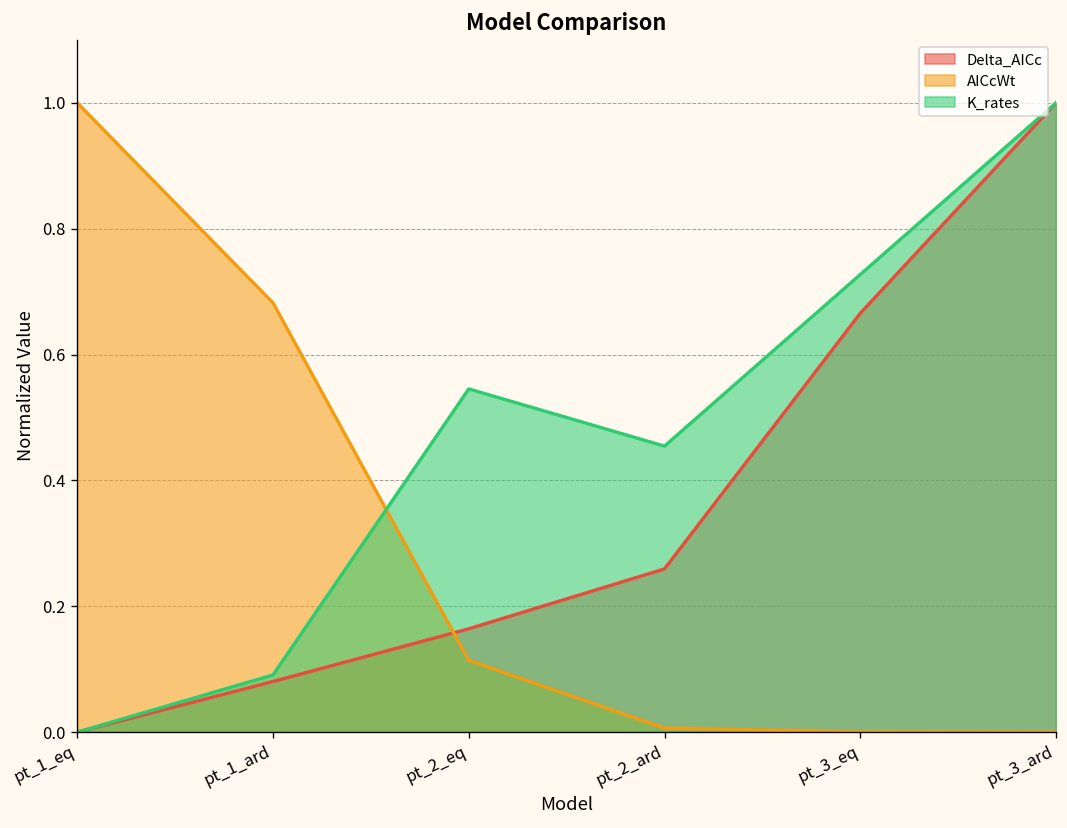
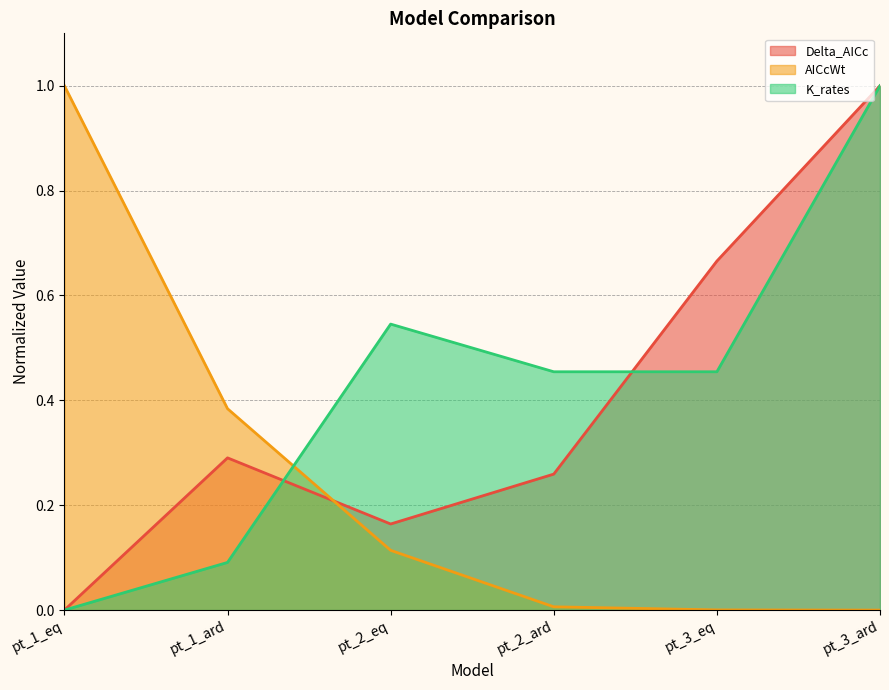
  {
    "Delta_AICc": {
-     "pt_1_ard": 0.08,
+     "pt_1_ard": 0.29,
      "pt_2_eq": 0.16,
      "pt_2_ard": 0.26,
      "pt_3_eq": 0.67
    },
    "AICcWt": {
      "pt_1_eq": 1.00,
-     "pt_1_ard": 0.68,
+     "pt_1_ard": 0.38,
      "pt_2_eq": 0.11,
      "pt_2_ard": 0.01,
      "pt_3_eq": 0.00,
      "pt_3_ard": 0.00
    },
    "K_rates": {
      "pt_1_ard": 0.09,
      "pt_2_eq": 0.55,
      "pt_2_ard": 0.45,
-     "pt_3_eq": 0.73
+     "pt_3_eq": 0.45
    }
  }
